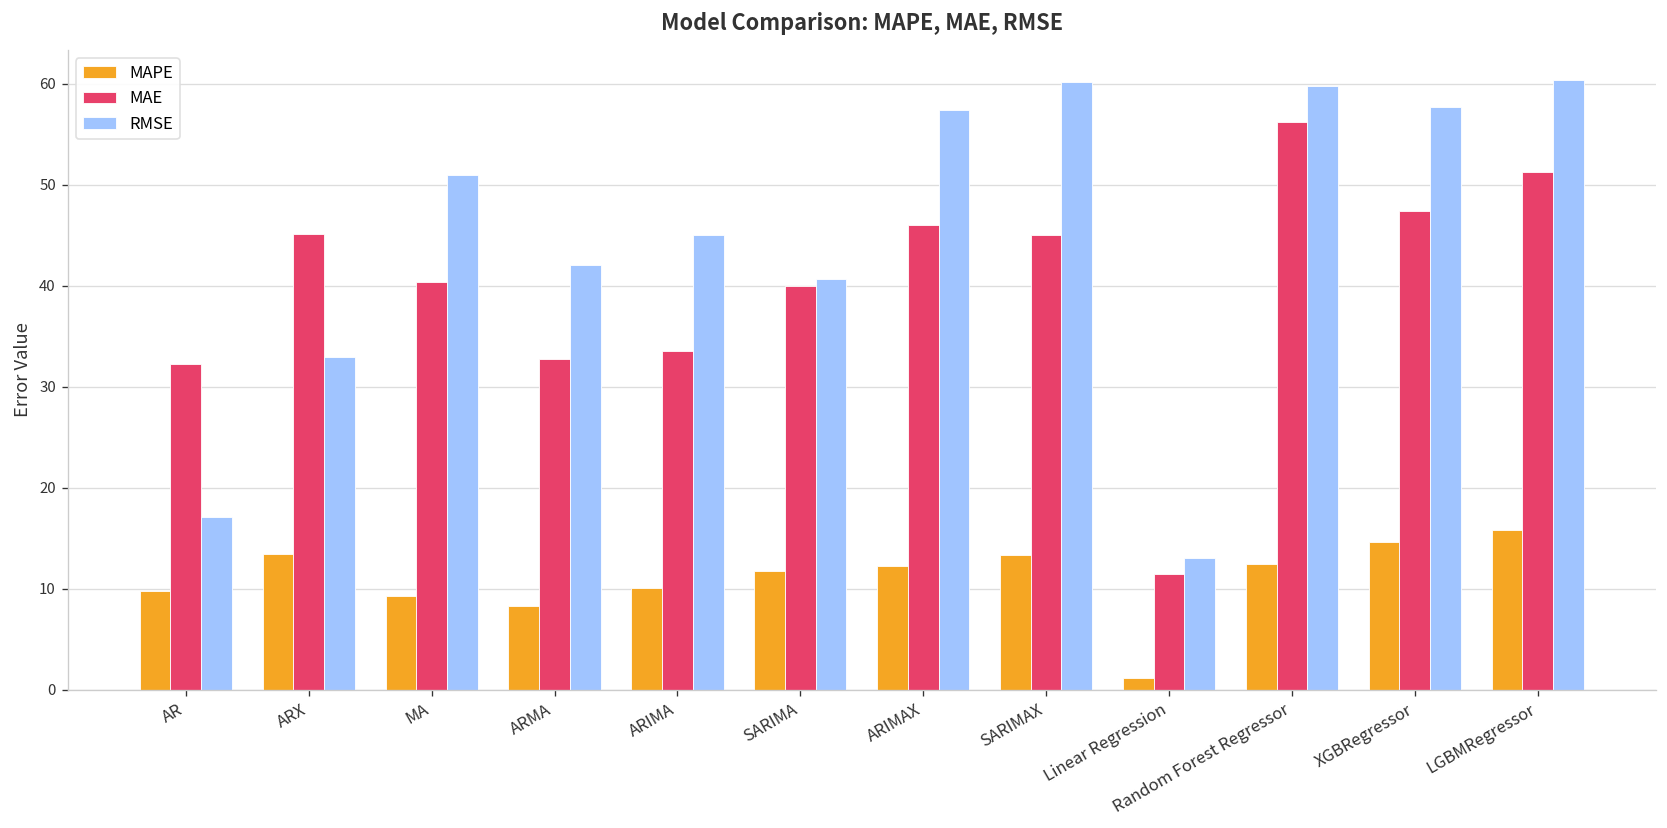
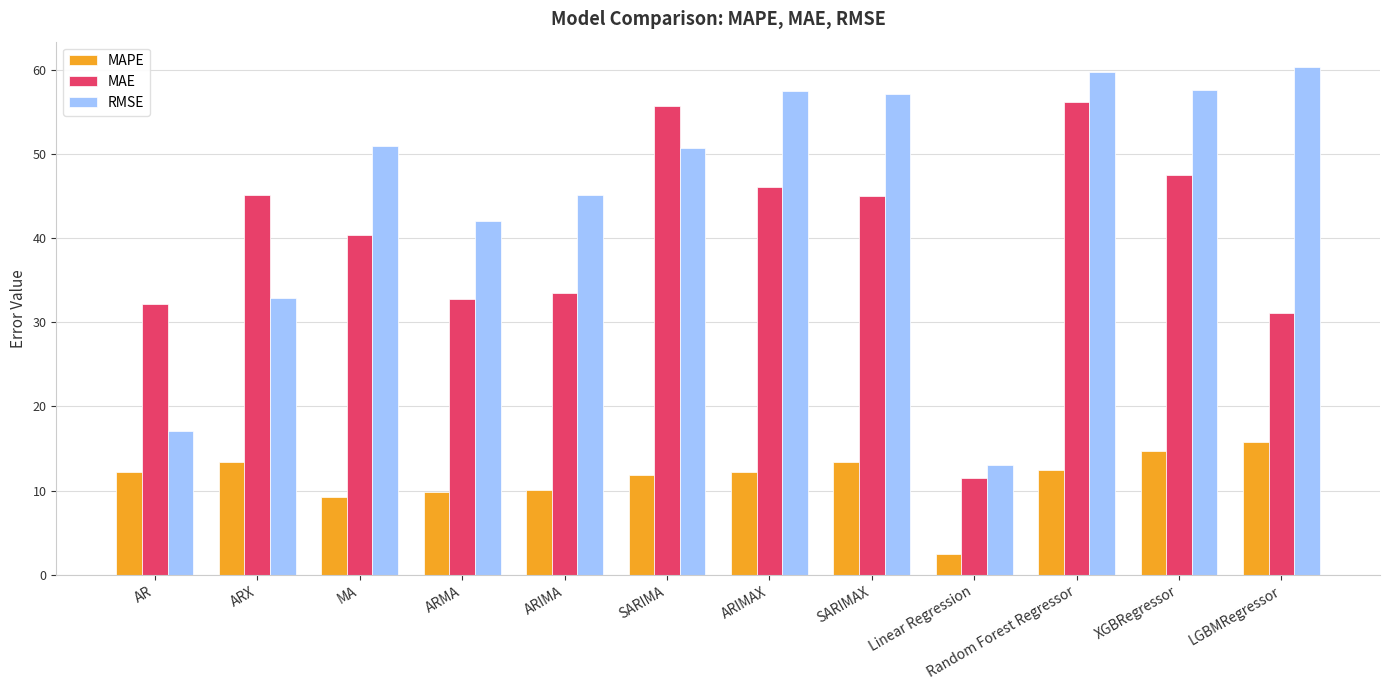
  {
    "MAPE": {
-     "AR": 10,
+     "AR": 12,
      "ARX": 13,
      "MA": 9,
-     "ARMA": 8,
+     "ARMA": 10,
      "ARIMA": 10,
      "SARIMA": 12,
      "ARIMAX": 12,
      "SARIMAX": 13,
-     "Linear Regression": 1,
+     "Linear Regression": 2,
      "Random Forest Regressor": 12,
      "XGBRegressor": 15,
      "LGBMRegressor": 16
    },
    "MAE": {
      "AR": 32,
      "ARX": 45,
      "MA": 40,
      "ARMA": 33,
      "ARIMA": 34,
-     "SARIMA": 40,
+     "SARIMA": 56,
      "ARIMAX": 46,
      "SARIMAX": 45,
      "Linear Regression": 11,
      "Random Forest Regressor": 56,
      "XGBRegressor": 47,
-     "LGBMRegressor": 51
+     "LGBMRegressor": 31
    },
    "RMSE": {
      "AR": 17,
      "ARX": 33,
      "MA": 51,
      "ARMA": 42,
      "ARIMA": 45,
-     "SARIMA": 41,
+     "SARIMA": 51,
      "ARIMAX": 57,
-     "SARIMAX": 60,
+     "SARIMAX": 57,
      "Linear Regression": 13,
      "Random Forest Regressor": 60,
      "XGBRegressor": 58,
      "LGBMRegressor": 60
    }
  }
